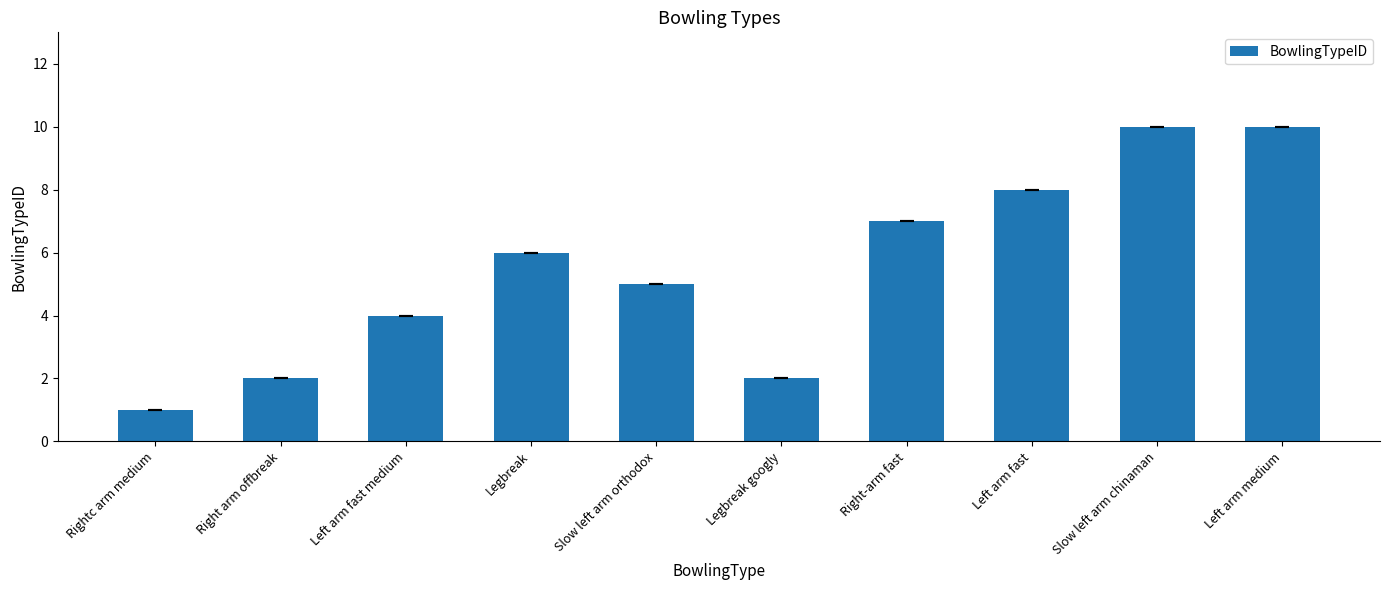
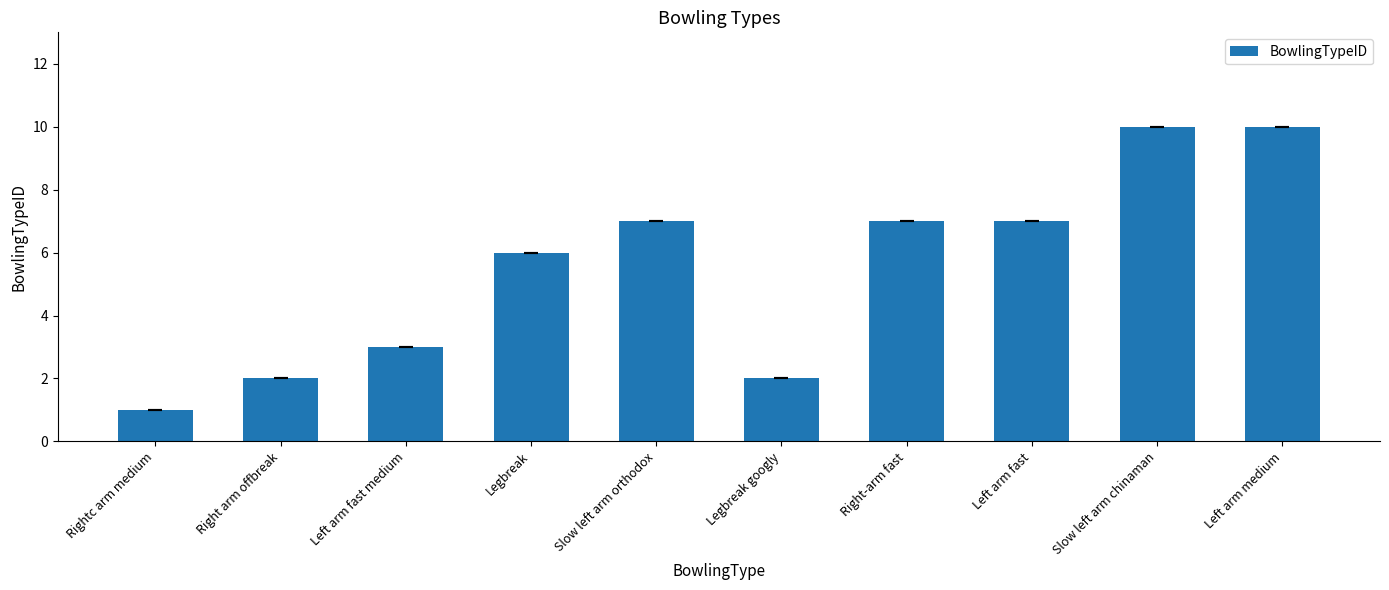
  {
    "Rightc arm medium": 1,
    "Right arm offbreak": 2,
-   "Left arm fast medium": 4,
+   "Left arm fast medium": 3,
    "Legbreak": 6,
-   "Slow left arm orthodox": 5,
+   "Slow left arm orthodox": 7,
    "Legbreak googly": 2,
    "Right-arm fast": 7,
-   "Left arm fast": 8,
+   "Left arm fast": 7,
    "Slow left arm chinaman": 10,
    "Left arm medium": 10
  }
